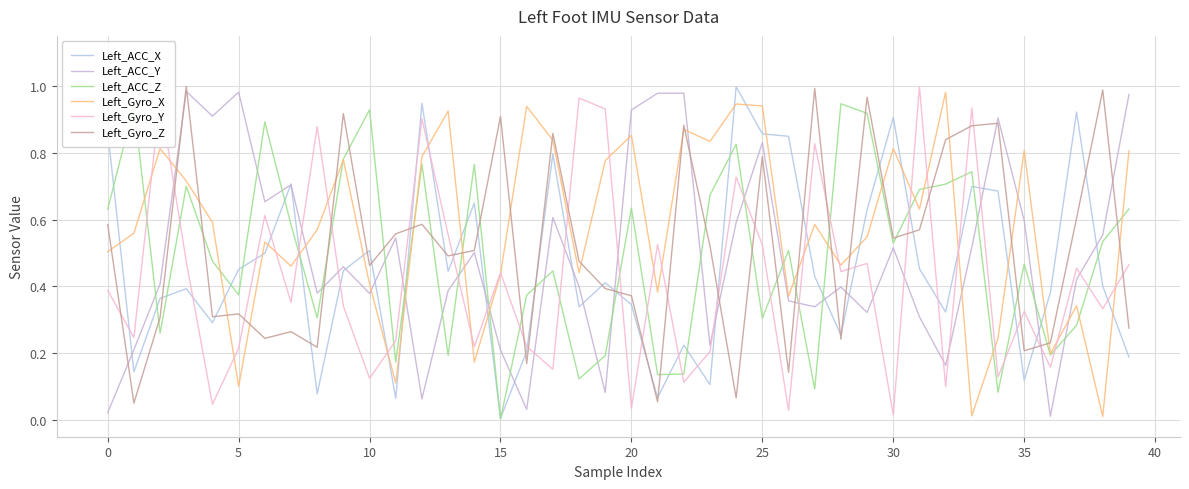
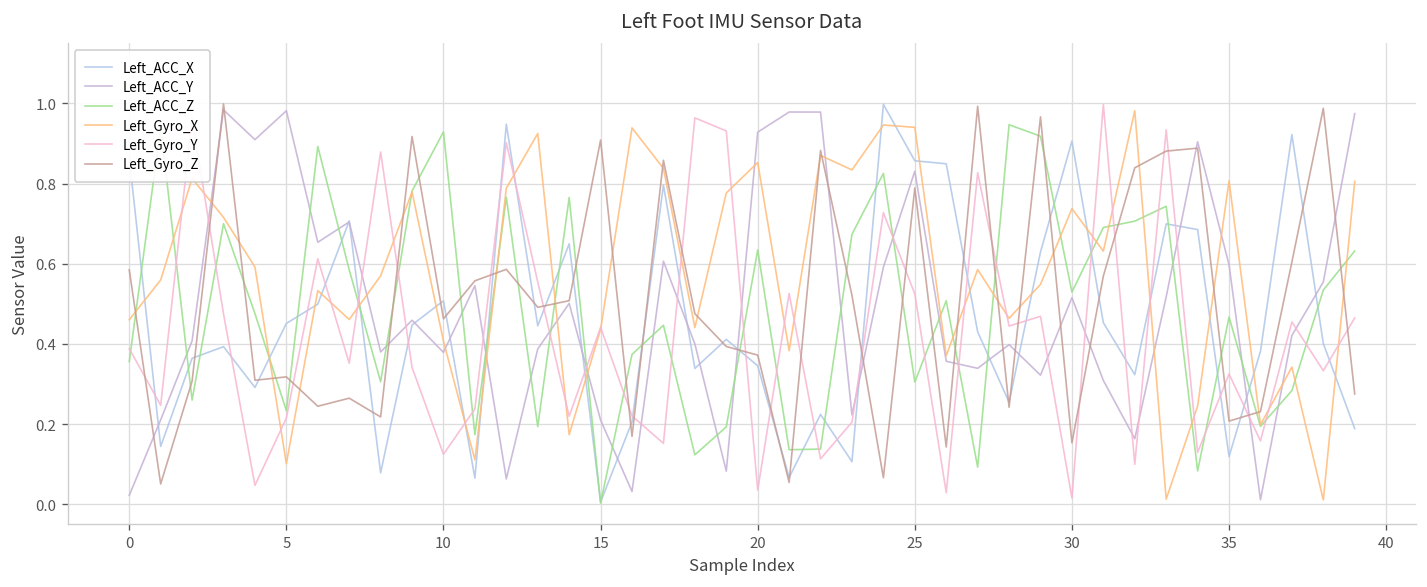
  {
    "Left_ACC_Z": {
-     "0": 0.63,
-     "5": 0.37,
+     "0": 0.36,
+     "5": 0.23,
      "10": 0.93,
      "20": 0.63,
      "25": 0.30,
      "30": 0.53,
      "35": 0.47
    },
    "Left_Gyro_X": {
-     "0": 0.50,
+     "0": 0.46,
      "5": 0.10,
      "10": 0.41,
      "20": 0.85,
      "25": 0.94,
-     "30": 0.81,
+     "30": 0.74,
      "35": 0.81
    },
    "Left_Gyro_Z": {
      "0": 0.58,
      "5": 0.32,
      "10": 0.46,
      "15": 0.91,
      "20": 0.37,
      "25": 0.79,
-     "30": 0.54,
+     "30": 0.15,
      "35": 0.21
    }
  }
